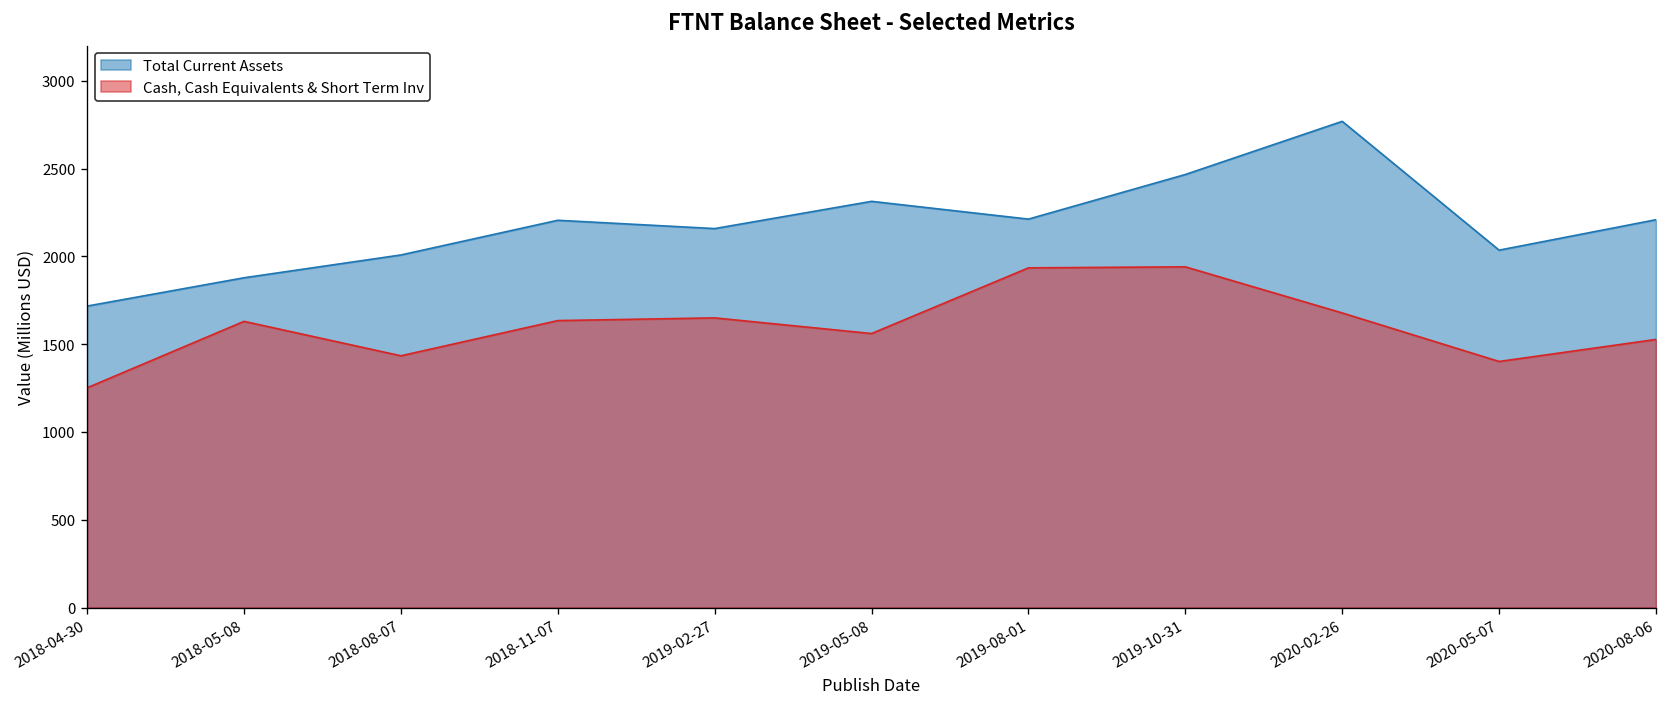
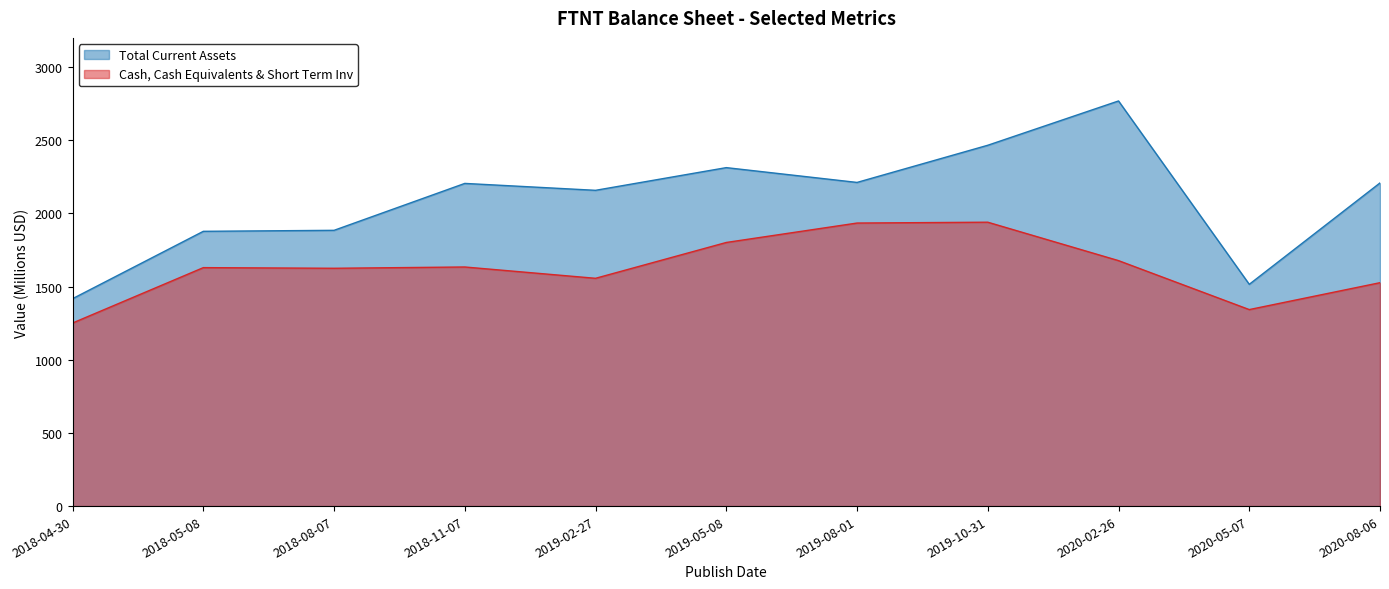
  {
    "Total Current Assets": {
-     "2018-04-30": 1720,
+     "2018-04-30": 1420,
      "2018-05-08": 1880,
-     "2018-08-07": 2010,
+     "2018-08-07": 1880,
      "2018-11-07": 2210,
      "2019-02-27": 2160,
      "2019-05-08": 2310,
      "2019-08-01": 2210,
      "2019-10-31": 2470,
      "2020-02-26": 2770,
-     "2020-05-07": 2040,
+     "2020-05-07": 1520,
      "2020-08-06": 2210
    },
    "Cash, Cash Equivalents & Short Term Inv": {
      "2018-04-30": 1250,
      "2018-05-08": 1630,
-     "2018-08-07": 1430,
+     "2018-08-07": 1630,
      "2018-11-07": 1630,
-     "2019-02-27": 1650,
-     "2019-05-08": 1560,
+     "2019-02-27": 1560,
+     "2019-05-08": 1800,
      "2019-08-01": 1930,
      "2019-10-31": 1940,
      "2020-02-26": 1680,
-     "2020-05-07": 1400,
+     "2020-05-07": 1340,
      "2020-08-06": 1530
    }
  }
